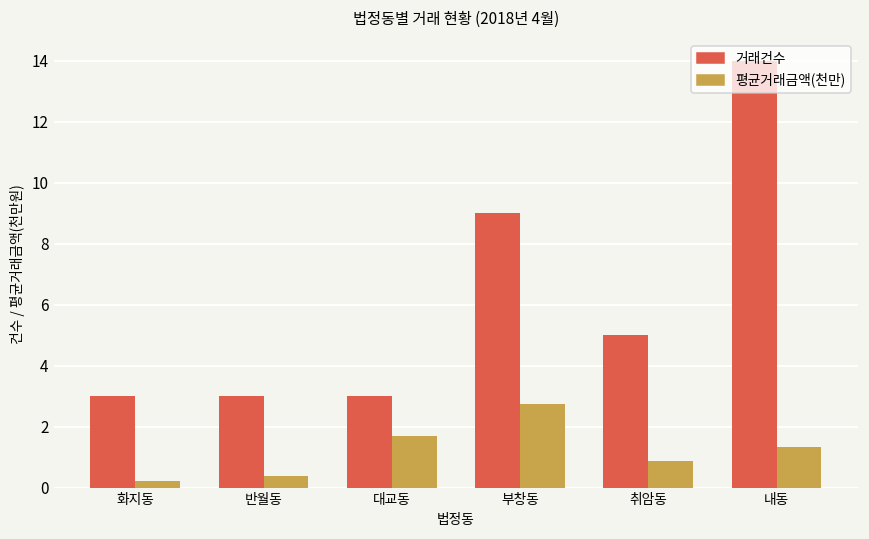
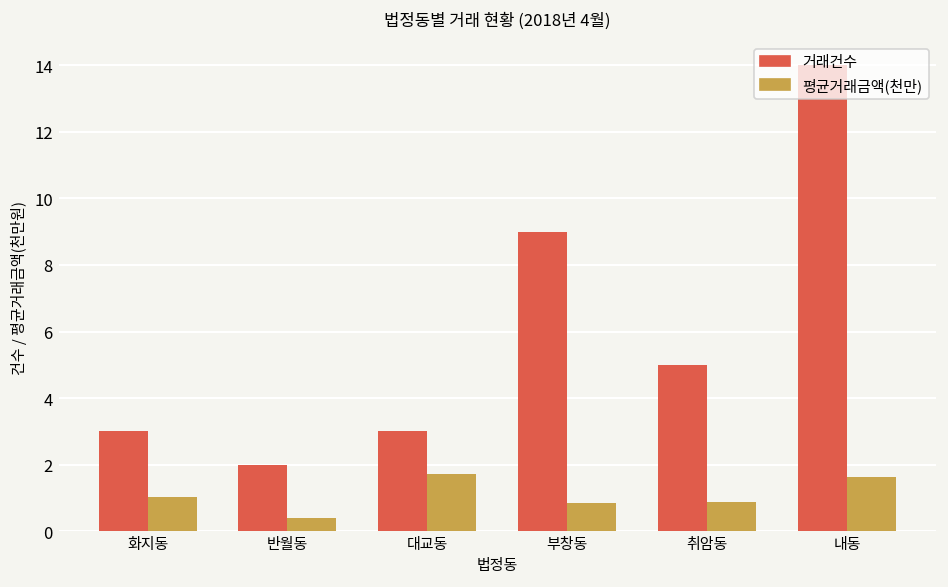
  {
    "거래건수": {
      "화지동": 3,
-     "반월동": 3,
+     "반월동": 2,
      "대교동": 3,
      "부창동": 9,
      "취암동": 5
    },
    "평균거래금액(천만)": {
-     "화지동": 0.2,
+     "화지동": 1.0,
      "반월동": 0.4,
      "대교동": 1.7,
-     "부창동": 2.7,
+     "부창동": 0.9,
      "취암동": 0.9,
-     "내동": 1.3
+     "내동": 1.6
    }
  }
